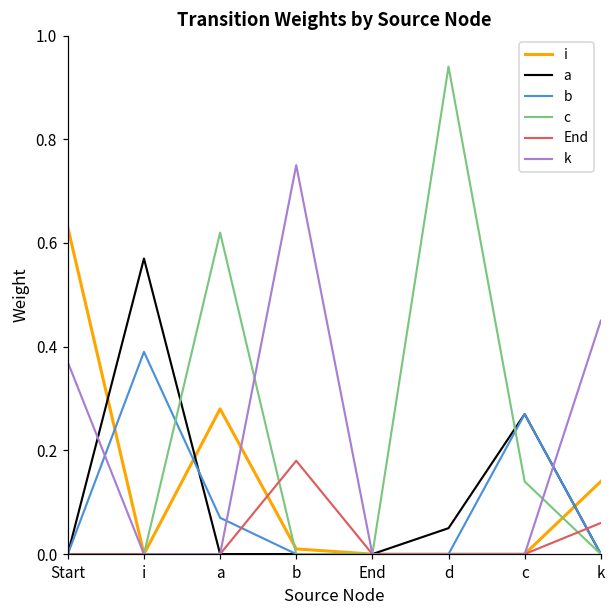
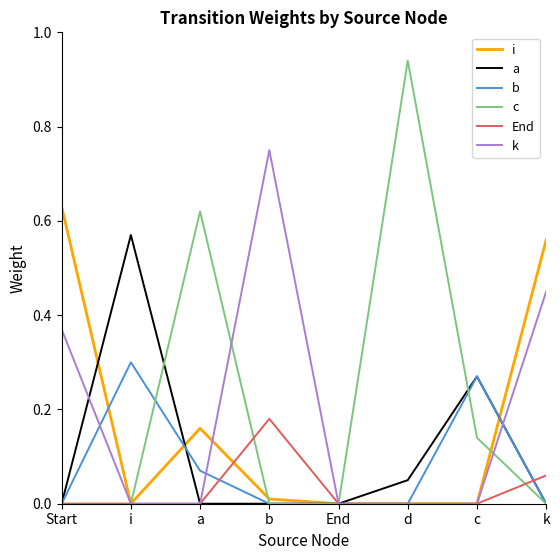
  {
    "i": {
      "Start": 0.63,
-     "a": 0.28,
+     "a": 0.16,
      "b": 0.01,
-     "k": 0.14
+     "k": 0.56
    },
    "a": {
      "i": 0.57,
      "d": 0.05
    },
    "b": {
-     "i": 0.39,
+     "i": 0.30,
      "a": 0.07
    },
    "c": {
      "a": 0.62,
      "d": 0.94,
      "c": 0.14
    },
    "End": {
      "b": 0.18,
      "k": 0.06
    },
    "k": {
      "Start": 0.37,
      "b": 0.75,
      "k": 0.45
    }
  }
